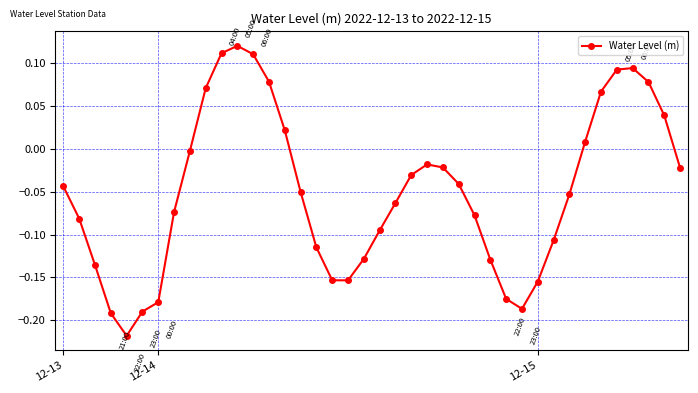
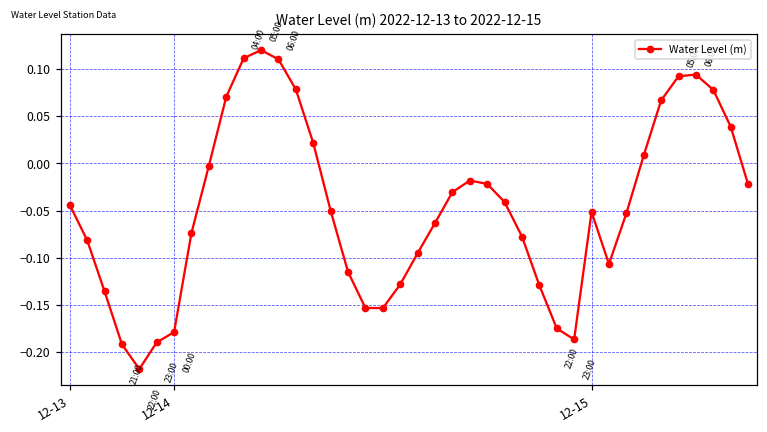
  {
    "12-13": -0.04,
-   "12-15": -0.15
+   "12-15": -0.05
  }
